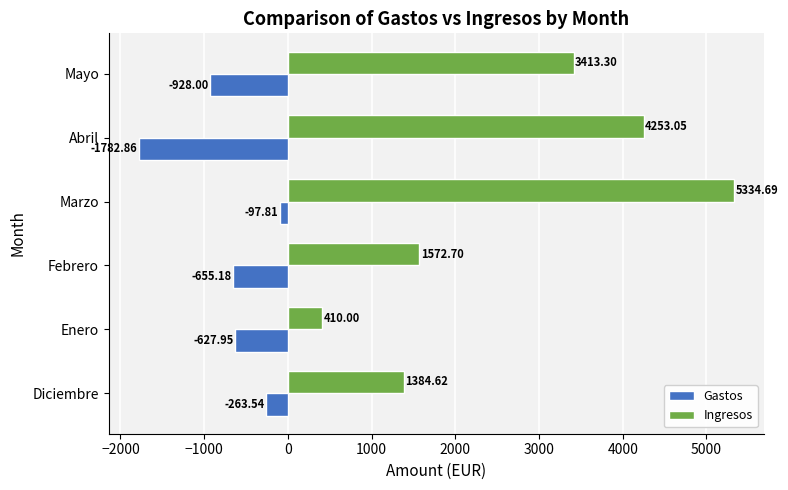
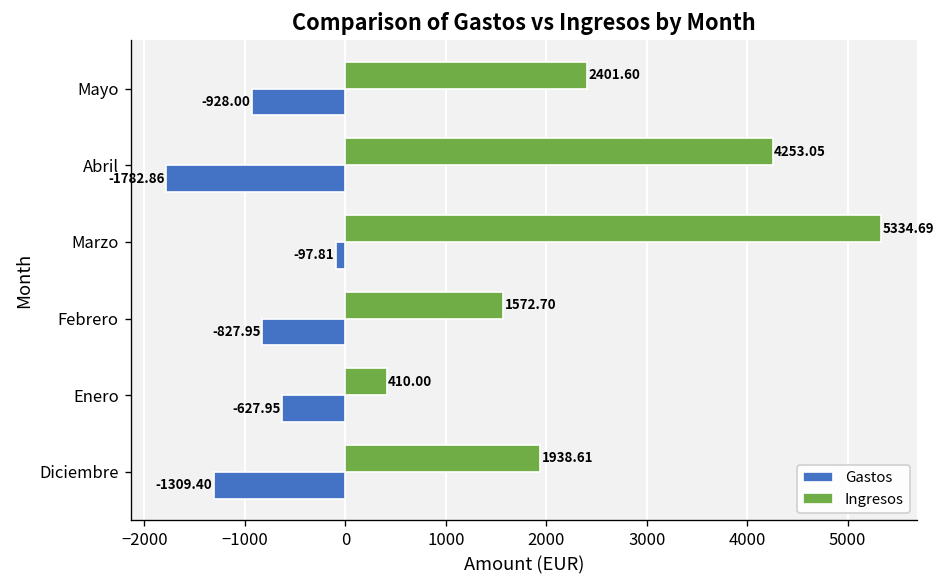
  {
    "Gastos": {
      "Mayo": -928.00,
      "Abril": -1782.86,
      "Marzo": -97.81,
-     "Febrero": -655.18,
+     "Febrero": -827.95,
      "Enero": -627.95,
-     "Diciembre": -263.54
+     "Diciembre": -1309.40
    },
    "Ingresos": {
-     "Mayo": 3413.30,
+     "Mayo": 2401.60,
      "Abril": 4253.05,
      "Marzo": 5334.69,
      "Febrero": 1572.70,
      "Enero": 410.00,
-     "Diciembre": 1384.62
+     "Diciembre": 1938.61
    }
  }
